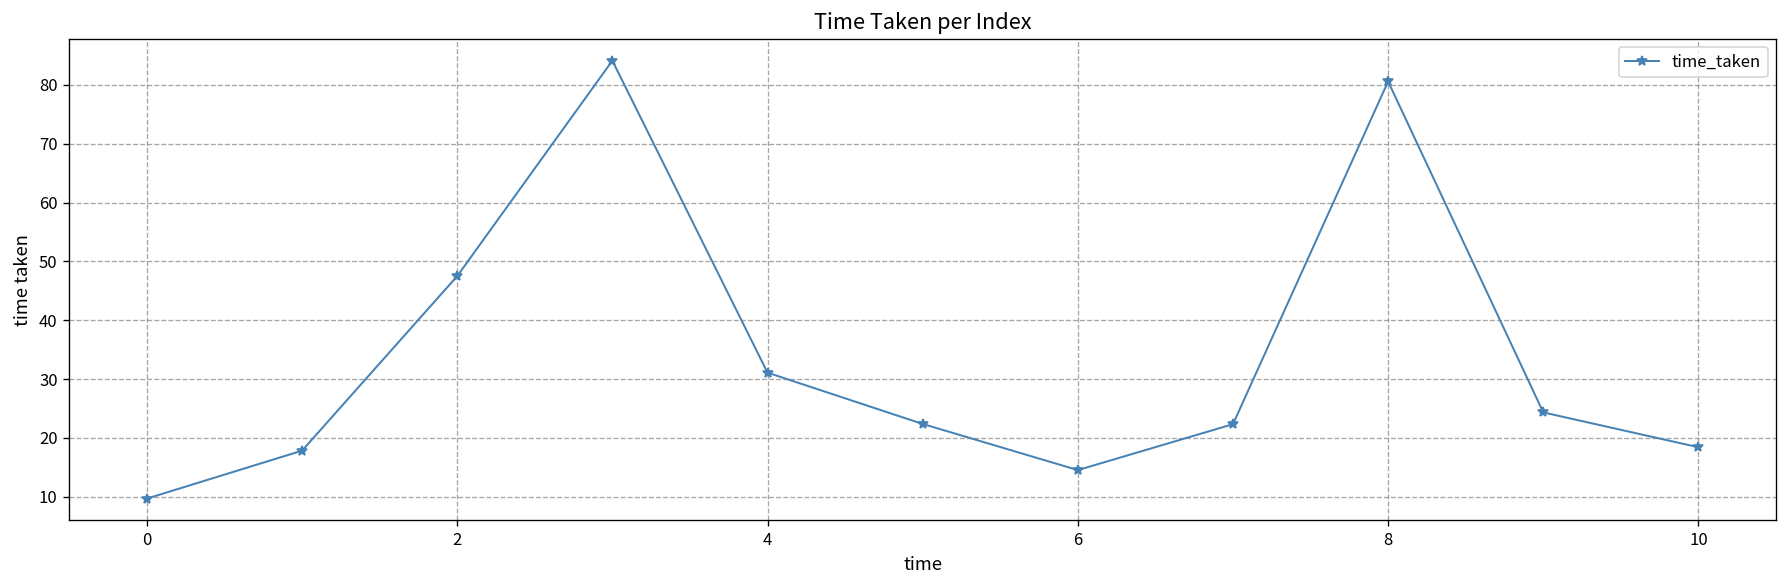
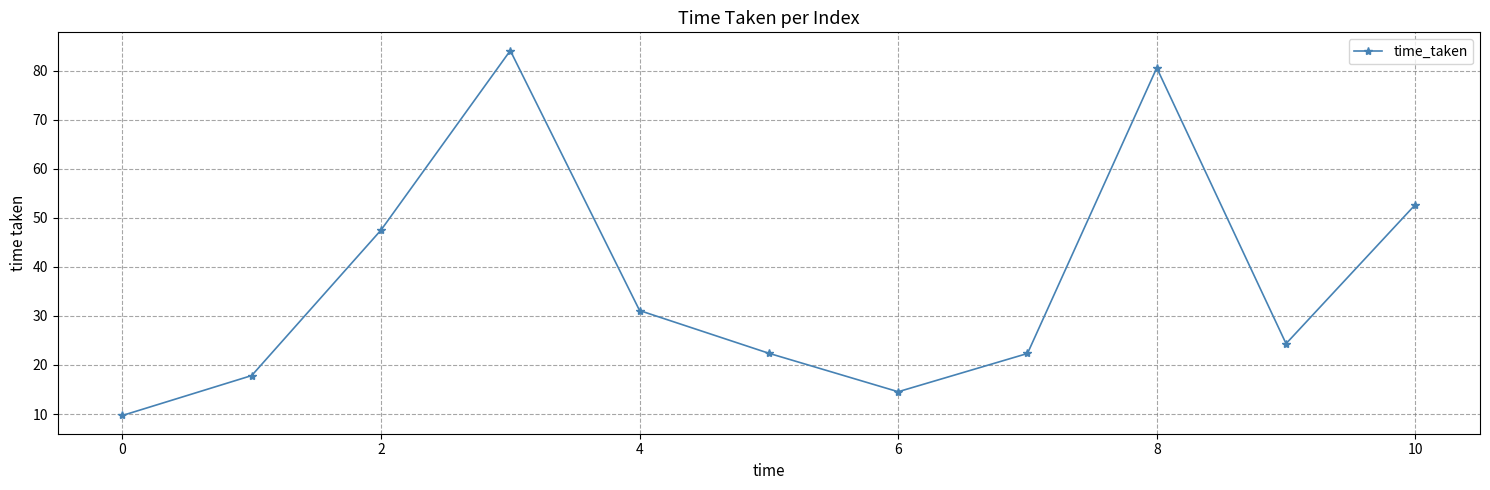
  {
    "0": 10,
    "2": 48,
    "4": 31,
    "6": 15,
    "8": 81,
-   "10": 18
+   "10": 53
  }
